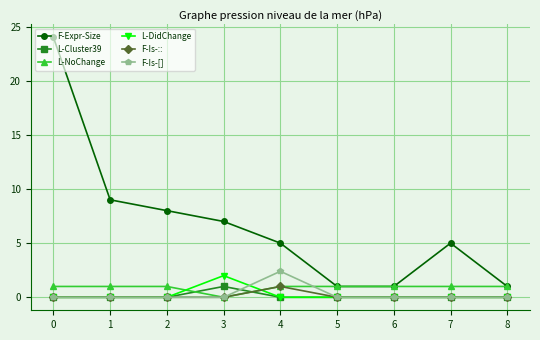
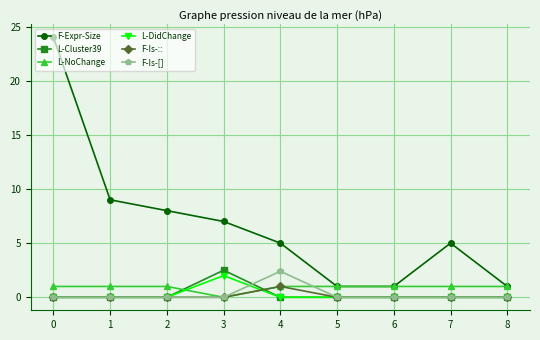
  {
    "F-Expr-Size": {
      "1": 9.0,
      "2": 8.0,
      "3": 7.0,
      "4": 5.0,
      "7": 5.0
    },
    "L-Cluster39": {
-     "3": 1.0
+     "3": 2.5
    },
    "L-NoChange": {
      "0": 1.0,
      "1": 1.0,
      "2": 1.0,
      "7": 1.0
    },
    "L-DidChange": {
      "3": 2.0
    },
    "F-Is-[]": {
      "4": 2.4
    }
  }
